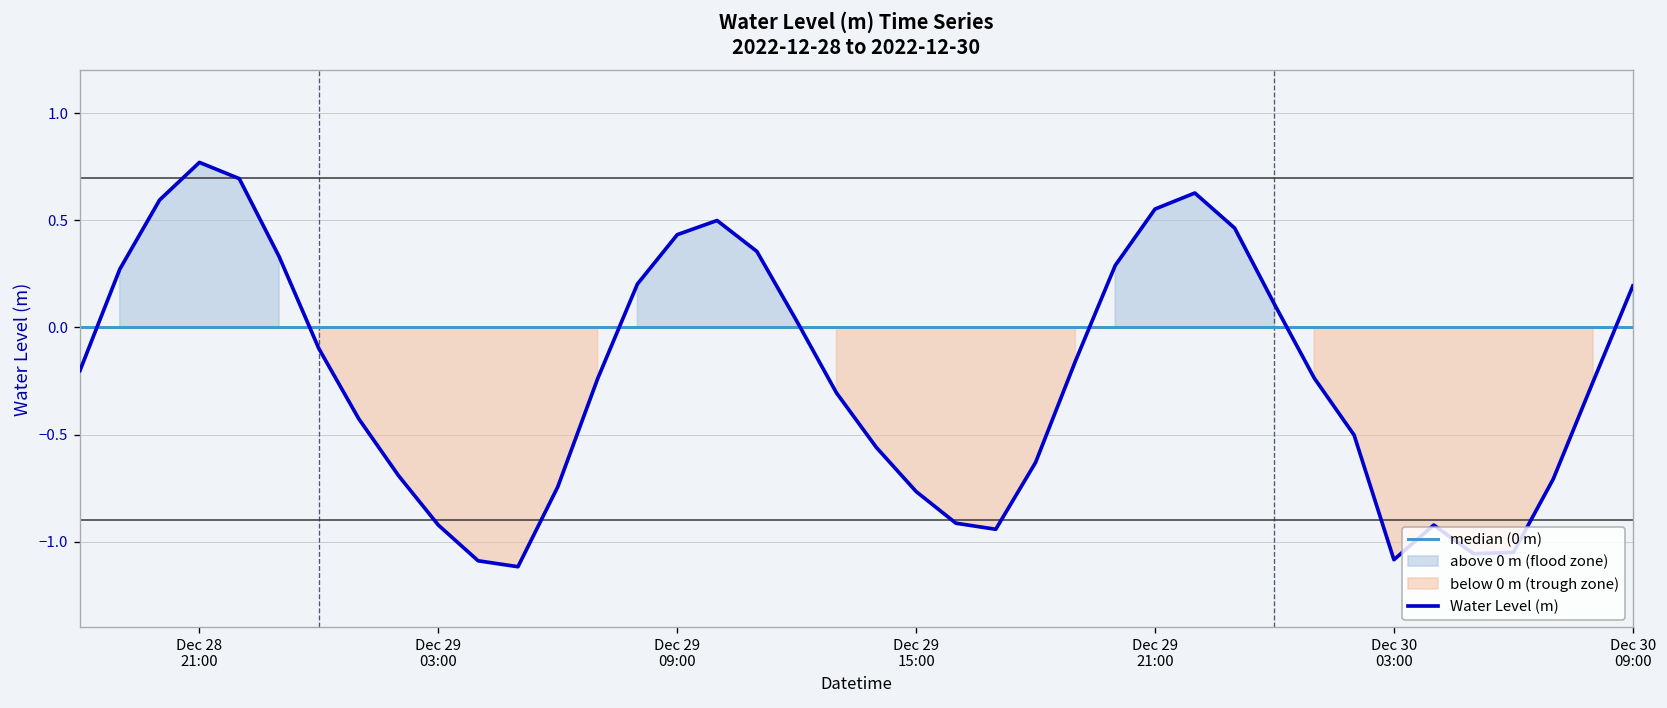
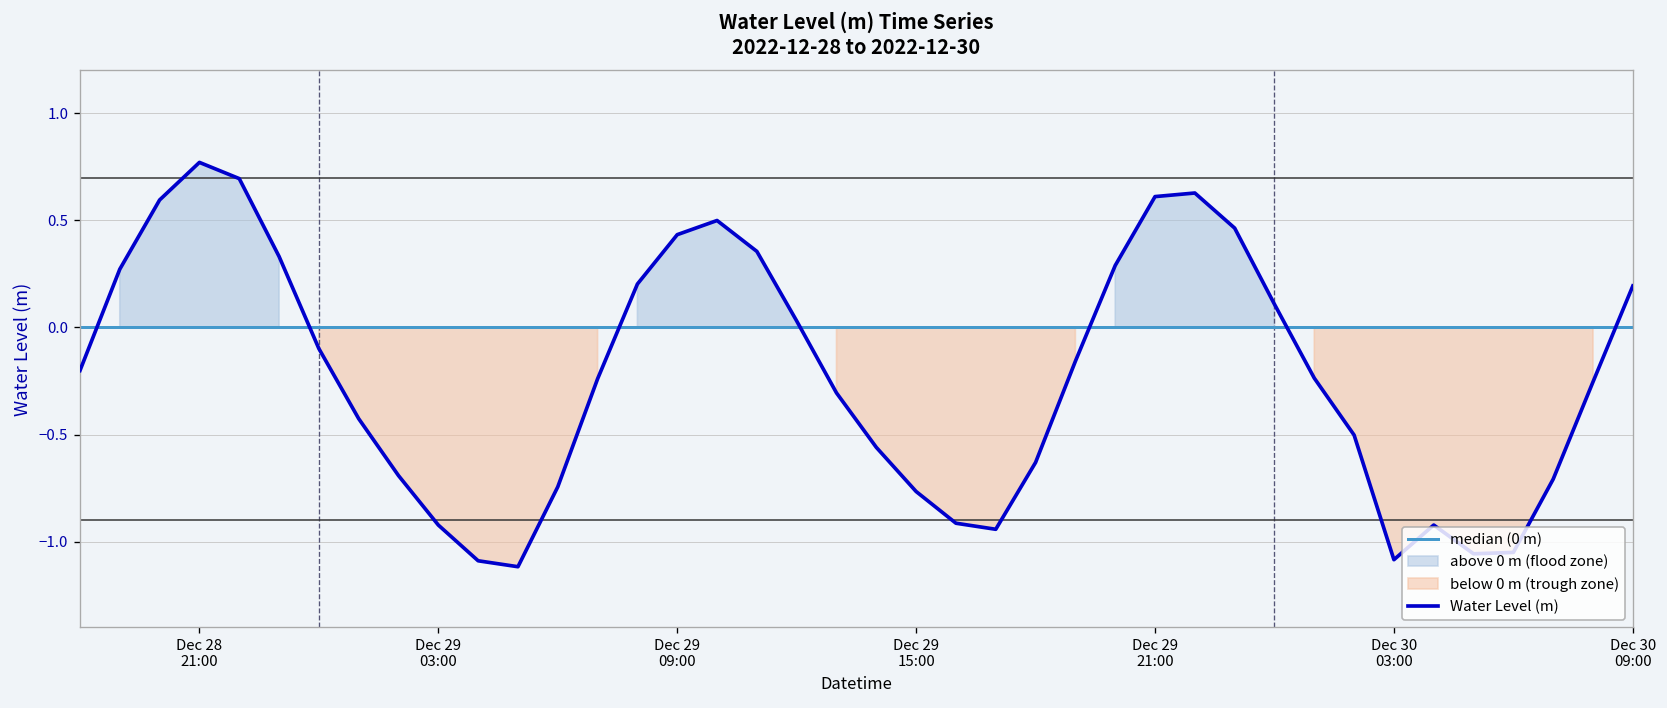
  {
    "median (0 m)": {
      "Dec 28 21:00": 0.00,
      "Dec 29 03:00": 0.00,
      "Dec 29 09:00": 0.00,
      "Dec 29 15:00": 0.00,
      "Dec 29 21:00": 0.00,
      "Dec 30 03:00": 0.00,
      "Dec 30 09:00": 0.00
    },
    "Water Level (m)": {
      "Dec 28 21:00": 0.77,
      "Dec 29 03:00": -0.92,
      "Dec 29 09:00": 0.43,
      "Dec 29 15:00": -0.77,
-     "Dec 29 21:00": 0.55,
+     "Dec 29 21:00": 0.61,
      "Dec 30 03:00": -1.08,
      "Dec 30 09:00": 0.19
    }
  }
